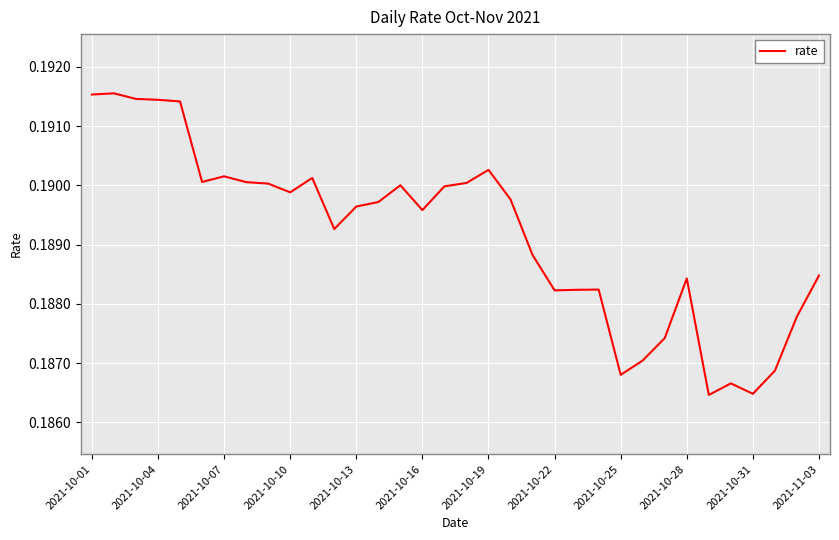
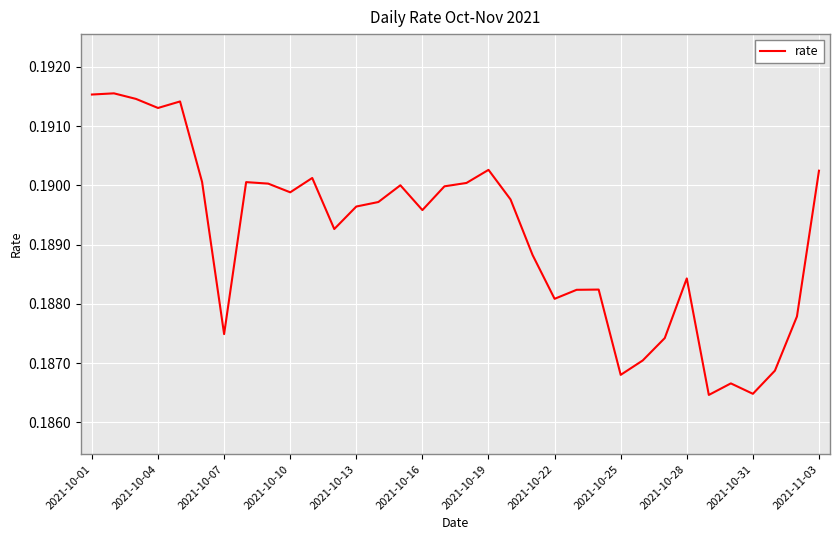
  {
    "2021-10-01": 0.1915,
-   "2021-10-04": 0.1914,
-   "2021-10-07": 0.1902,
+   "2021-10-04": 0.1913,
+   "2021-10-07": 0.1875,
    "2021-10-10": 0.1899,
    "2021-10-13": 0.1896,
    "2021-10-16": 0.1896,
    "2021-10-19": 0.1903,
-   "2021-10-22": 0.1882,
+   "2021-10-22": 0.1881,
    "2021-10-25": 0.1868,
    "2021-10-28": 0.1884,
    "2021-10-31": 0.1865,
-   "2021-11-03": 0.1885
+   "2021-11-03": 0.1902
  }
